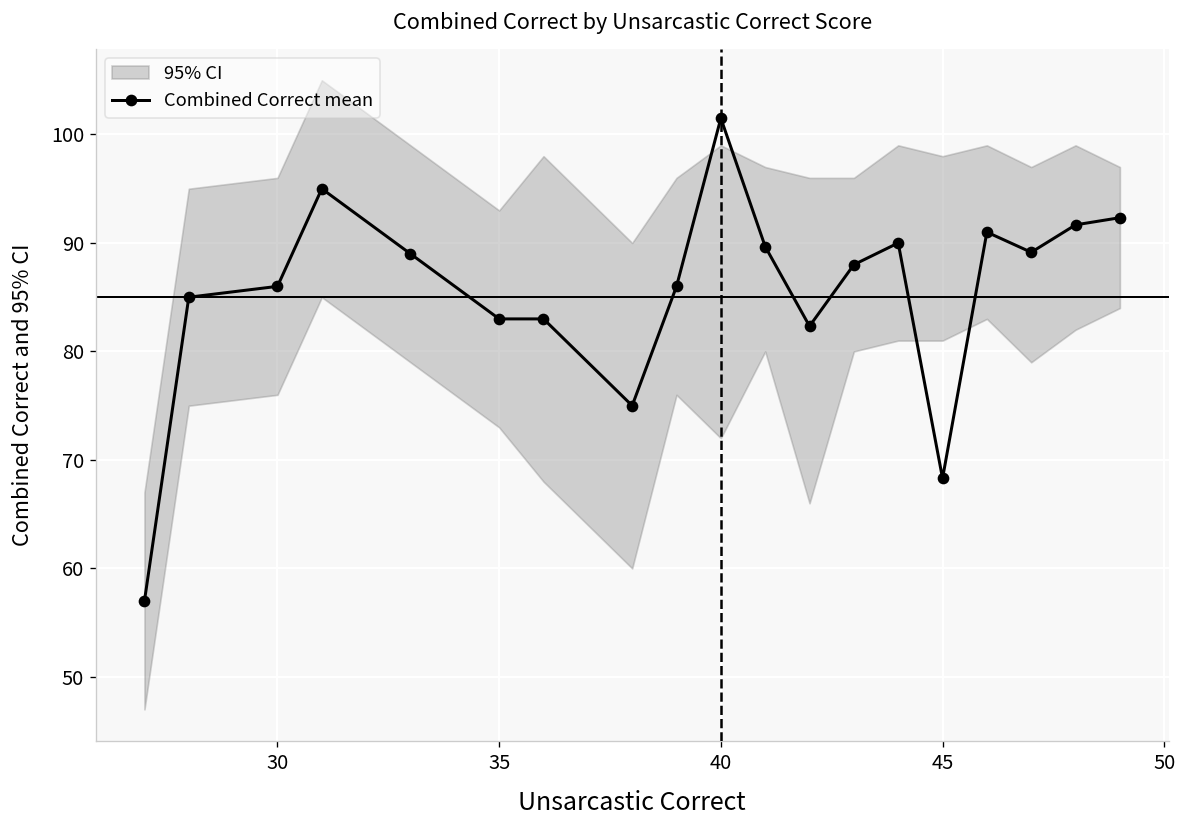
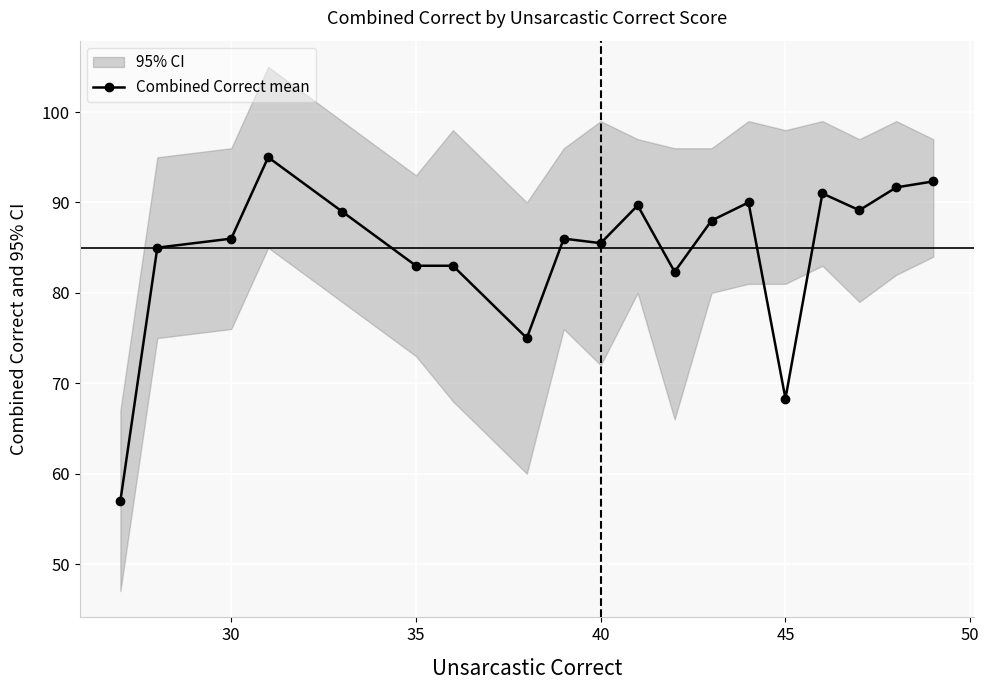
  {
    "Combined Correct mean": {
      "30": 86,
      "35": 83,
-     "40": 102,
+     "40": 86,
      "45": 68
    }
  }
